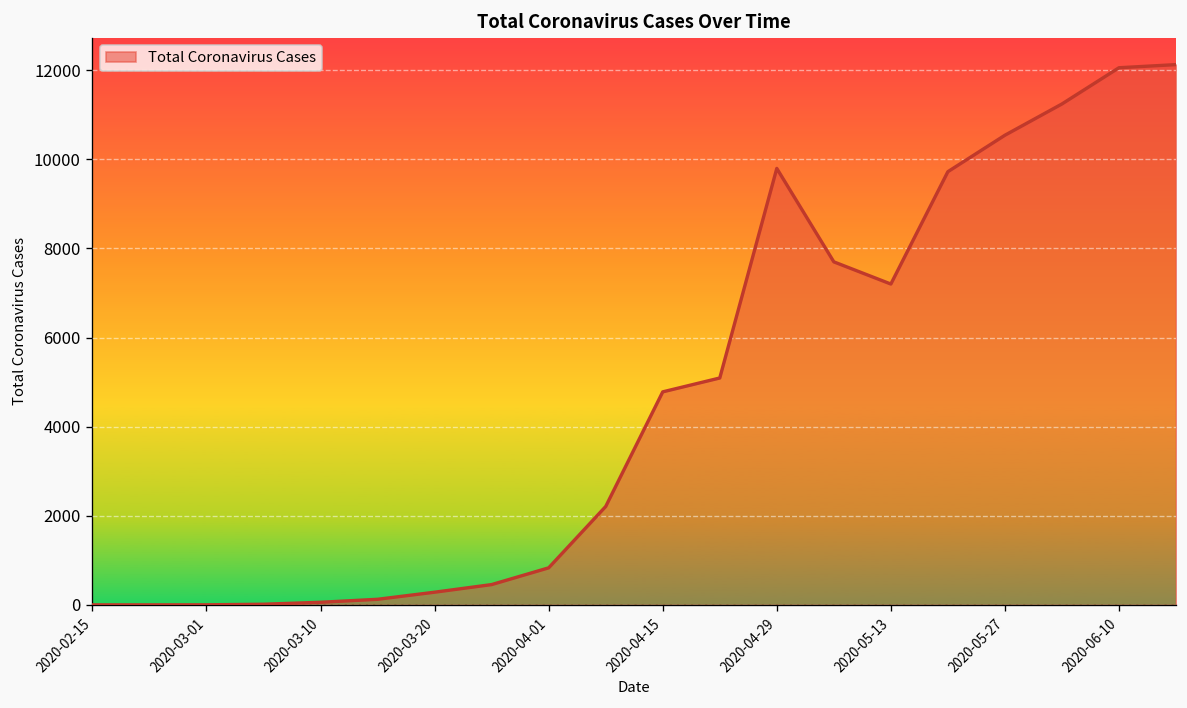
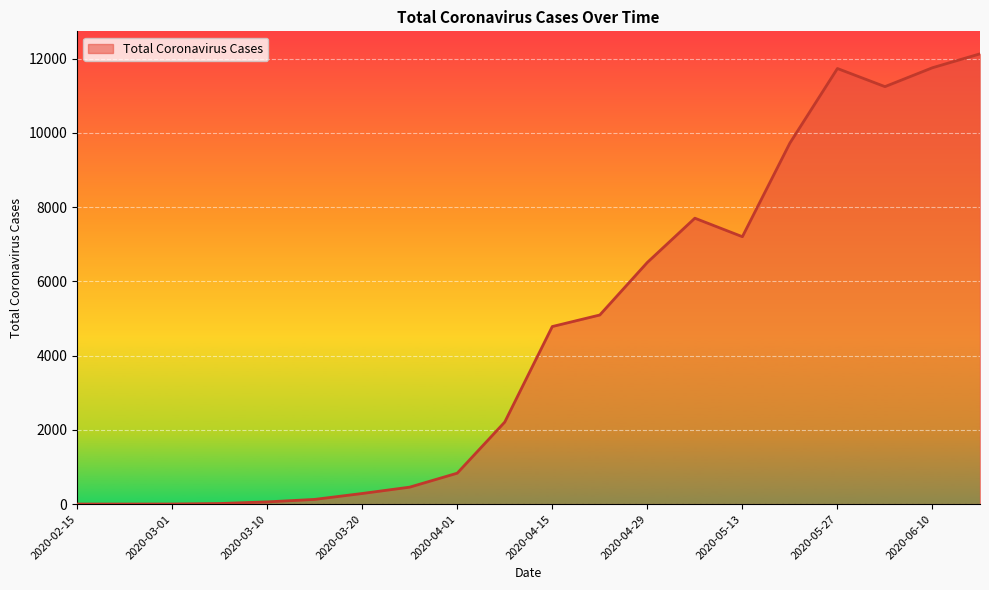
  {
    "2020-02-15": 0,
    "2020-03-01": 0,
    "2020-03-10": 100,
    "2020-03-20": 300,
    "2020-04-01": 800,
    "2020-04-15": 4800,
-   "2020-04-29": 9800,
+   "2020-04-29": 6500,
    "2020-05-13": 7200,
-   "2020-05-27": 10500,
-   "2020-06-10": 12100
+   "2020-05-27": 11700,
+   "2020-06-10": 11800
  }
